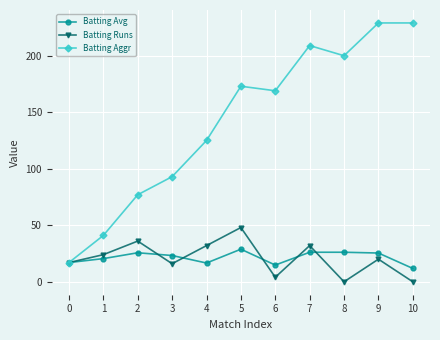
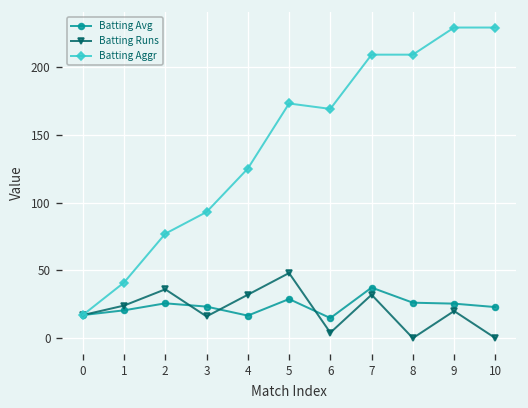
  {
    "Batting Avg": {
      "1": 21,
      "2": 26,
      "3": 23,
      "4": 17,
      "5": 29,
      "6": 15,
-     "7": 26,
+     "7": 37,
      "8": 26,
      "9": 25,
-     "10": 12
+     "10": 23
    },
    "Batting Runs": {
      "1": 24,
      "2": 36,
      "3": 16,
      "4": 32,
      "5": 48,
      "6": 4,
      "7": 32,
      "8": 0,
      "9": 20,
      "10": 0
    },
    "Batting Aggr": {
      "1": 41,
      "2": 77,
      "3": 93,
      "4": 125,
      "5": 173,
      "6": 169,
      "7": 209,
-     "8": 200,
+     "8": 209,
      "9": 229,
      "10": 229
    }
  }
